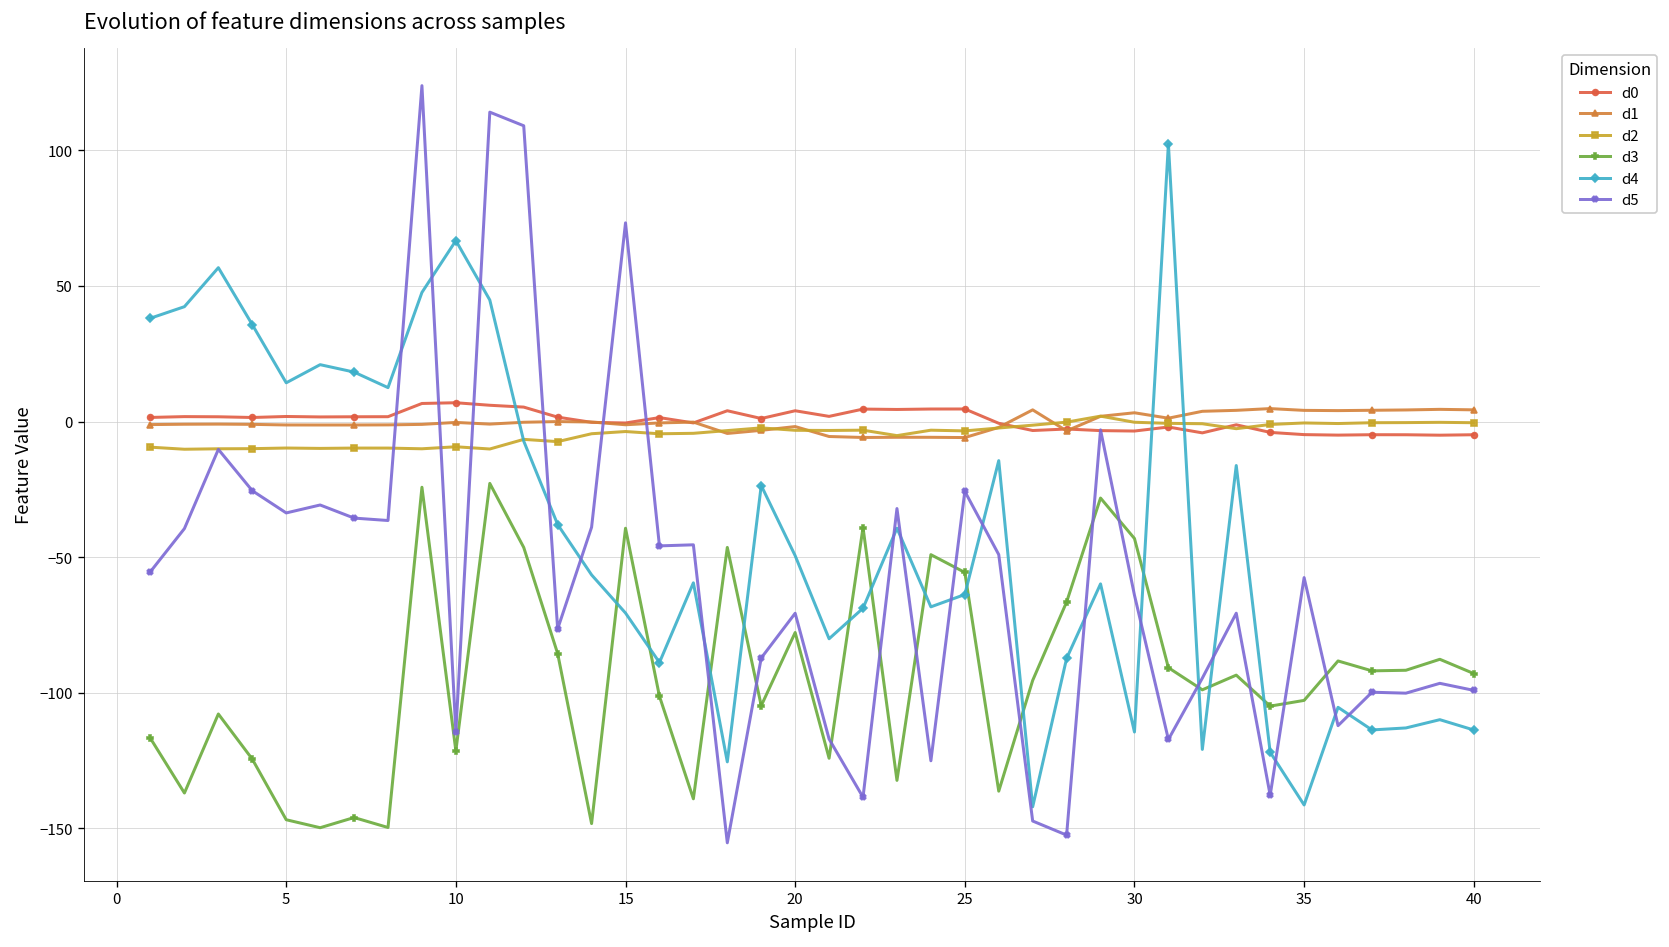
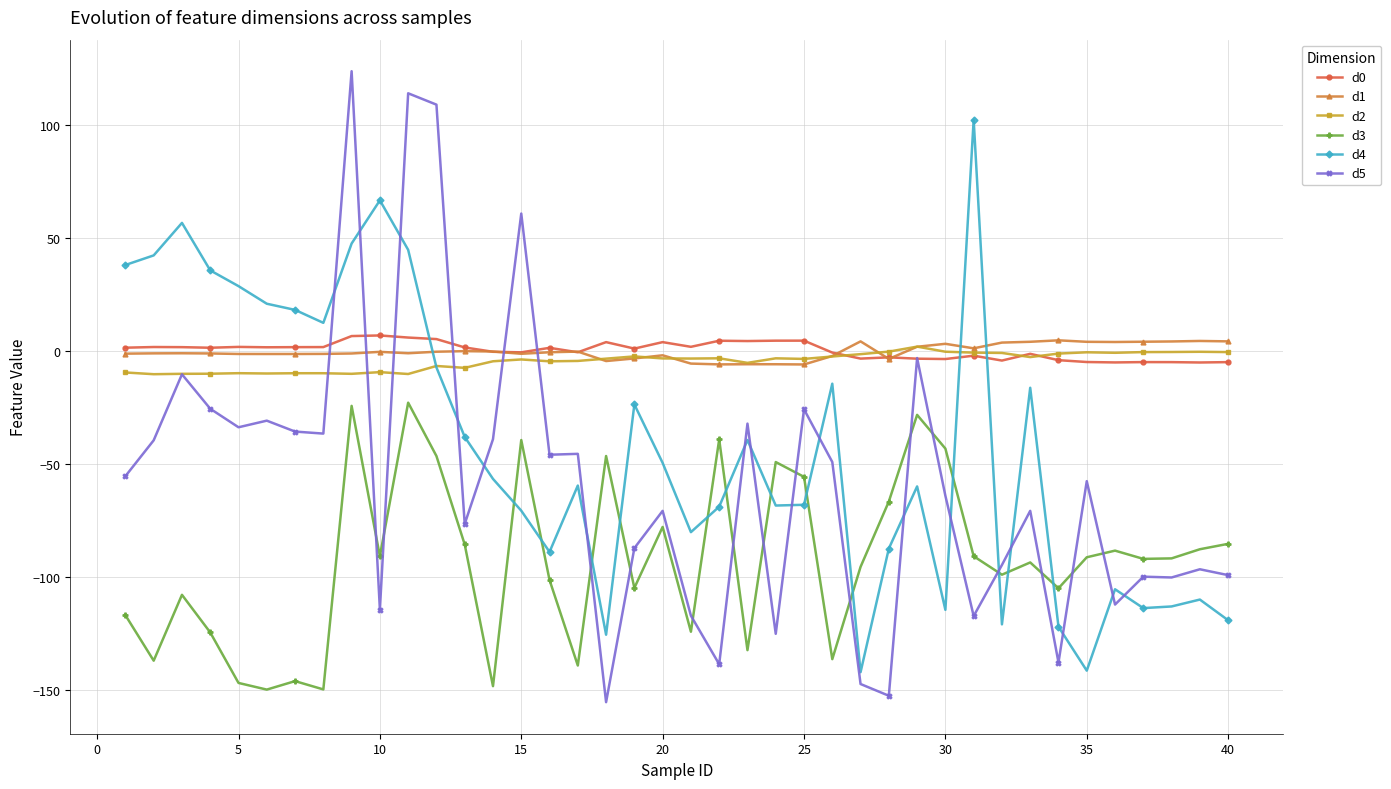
  {
    "d3": {
      "5": -147,
-     "10": -121,
+     "10": -91,
      "15": -39,
      "20": -78,
      "25": -56,
      "30": -43,
-     "35": -103,
-     "40": -93
+     "35": -91,
+     "40": -85
    },
    "d4": {
-     "5": 14,
+     "5": 29,
      "10": 67,
      "15": -71,
      "20": -49,
-     "25": -64,
+     "25": -68,
      "30": -114,
      "35": -141,
-     "40": -114
+     "40": -119
    },
    "d5": {
      "5": -34,
      "10": -114,
-     "15": 73,
+     "15": 61,
      "20": -71,
      "25": -26,
      "30": -64,
      "35": -58,
      "40": -99
    }
  }
